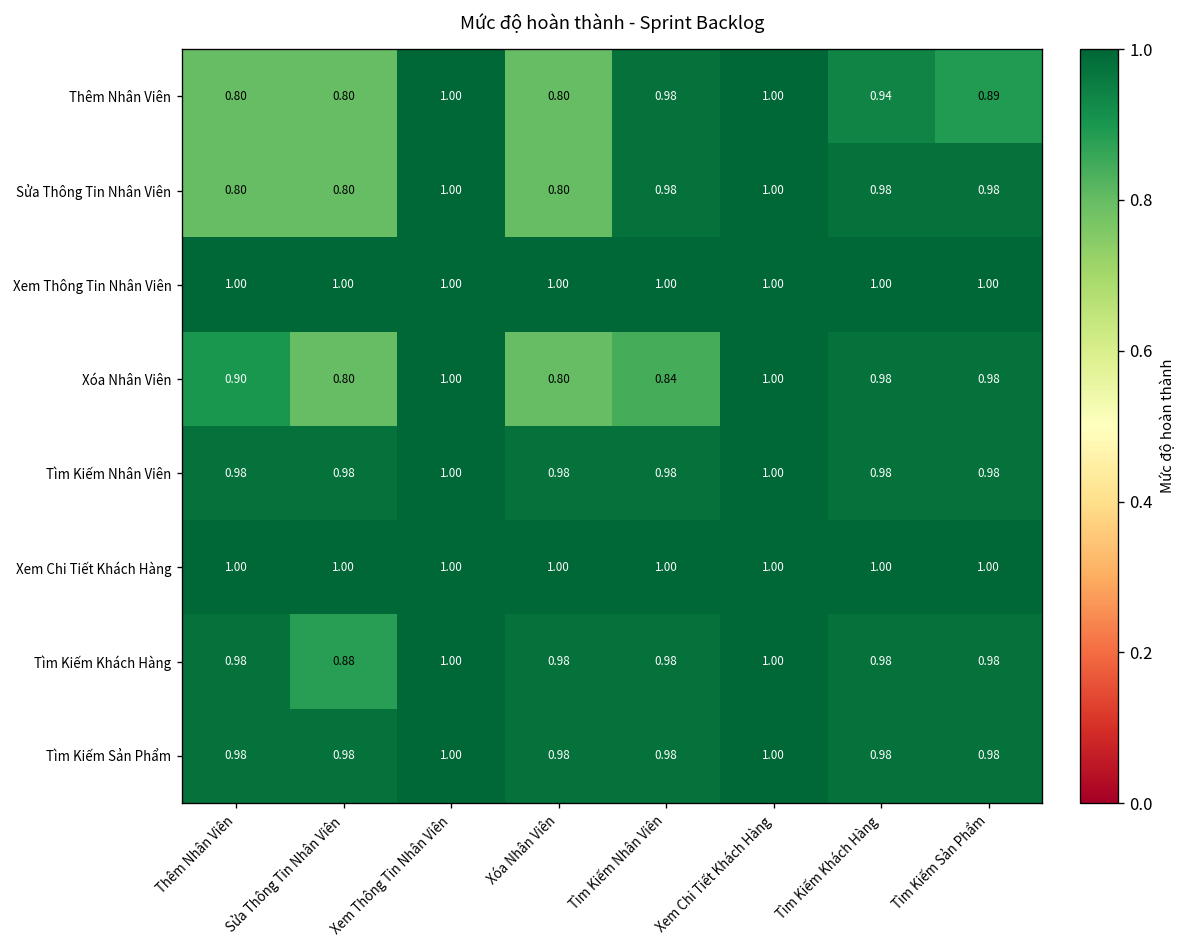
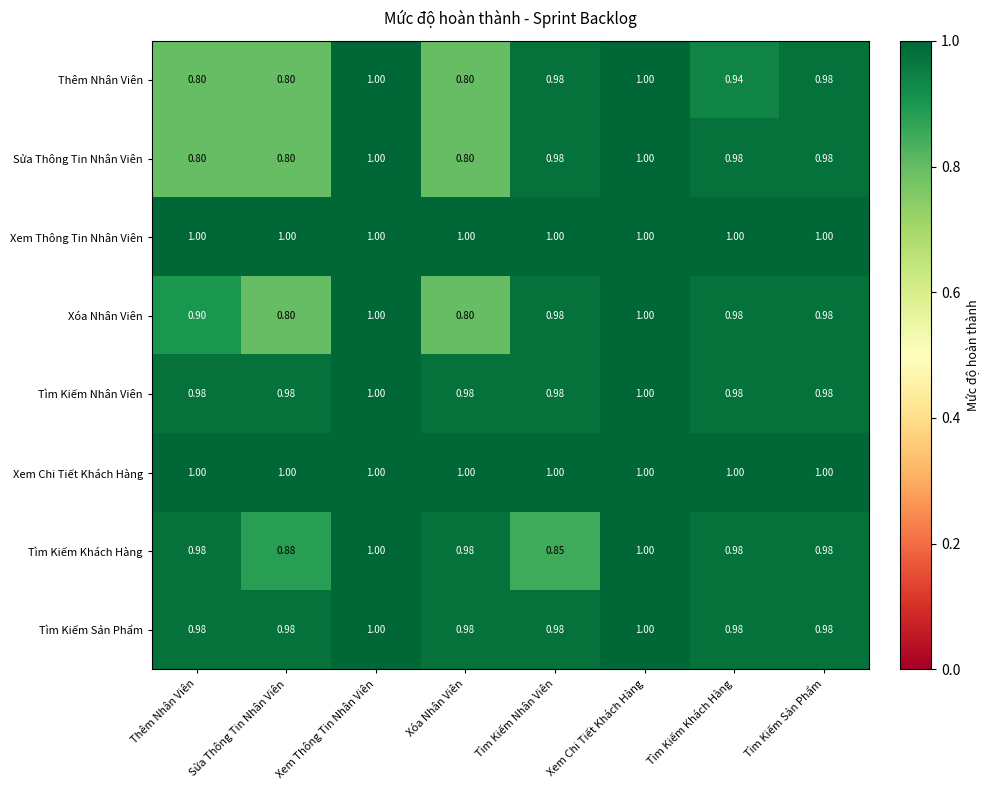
  {
    "Thêm Nhân Viên": {
      "Thêm Nhân Viên": 0.80,
      "Sửa Thông Tin Nhân Viên": 0.80,
      "Xem Thông Tin Nhân Viên": 1.00,
      "Xóa Nhân Viên": 0.80,
      "Tìm Kiếm Nhân Viên": 0.98,
      "Xem Chi Tiết Khách Hàng": 1.00,
      "Tìm Kiếm Khách Hàng": 0.94,
-     "Tìm Kiếm Sản Phẩm": 0.89
+     "Tìm Kiếm Sản Phẩm": 0.98
    },
    "Sửa Thông Tin Nhân Viên": {
      "Thêm Nhân Viên": 0.80,
      "Sửa Thông Tin Nhân Viên": 0.80,
      "Xem Thông Tin Nhân Viên": 1.00,
      "Xóa Nhân Viên": 0.80,
      "Tìm Kiếm Nhân Viên": 0.98,
      "Xem Chi Tiết Khách Hàng": 1.00,
      "Tìm Kiếm Khách Hàng": 0.98,
      "Tìm Kiếm Sản Phẩm": 0.98
    },
    "Xem Thông Tin Nhân Viên": {
      "Thêm Nhân Viên": 1.00,
      "Sửa Thông Tin Nhân Viên": 1.00,
      "Xem Thông Tin Nhân Viên": 1.00,
      "Xóa Nhân Viên": 1.00,
      "Tìm Kiếm Nhân Viên": 1.00,
      "Xem Chi Tiết Khách Hàng": 1.00,
      "Tìm Kiếm Khách Hàng": 1.00,
      "Tìm Kiếm Sản Phẩm": 1.00
    },
    "Xóa Nhân Viên": {
      "Thêm Nhân Viên": 0.90,
      "Sửa Thông Tin Nhân Viên": 0.80,
      "Xem Thông Tin Nhân Viên": 1.00,
      "Xóa Nhân Viên": 0.80,
-     "Tìm Kiếm Nhân Viên": 0.84,
+     "Tìm Kiếm Nhân Viên": 0.98,
      "Xem Chi Tiết Khách Hàng": 1.00,
      "Tìm Kiếm Khách Hàng": 0.98,
      "Tìm Kiếm Sản Phẩm": 0.98
    },
    "Tìm Kiếm Nhân Viên": {
      "Thêm Nhân Viên": 0.98,
      "Sửa Thông Tin Nhân Viên": 0.98,
      "Xem Thông Tin Nhân Viên": 1.00,
      "Xóa Nhân Viên": 0.98,
      "Tìm Kiếm Nhân Viên": 0.98,
      "Xem Chi Tiết Khách Hàng": 1.00,
      "Tìm Kiếm Khách Hàng": 0.98,
      "Tìm Kiếm Sản Phẩm": 0.98
    },
    "Xem Chi Tiết Khách Hàng": {
      "Thêm Nhân Viên": 1.00,
      "Sửa Thông Tin Nhân Viên": 1.00,
      "Xem Thông Tin Nhân Viên": 1.00,
      "Xóa Nhân Viên": 1.00,
      "Tìm Kiếm Nhân Viên": 1.00,
      "Xem Chi Tiết Khách Hàng": 1.00,
      "Tìm Kiếm Khách Hàng": 1.00,
      "Tìm Kiếm Sản Phẩm": 1.00
    },
    "Tìm Kiếm Khách Hàng": {
      "Thêm Nhân Viên": 0.98,
      "Sửa Thông Tin Nhân Viên": 0.88,
      "Xem Thông Tin Nhân Viên": 1.00,
      "Xóa Nhân Viên": 0.98,
-     "Tìm Kiếm Nhân Viên": 0.98,
+     "Tìm Kiếm Nhân Viên": 0.85,
      "Xem Chi Tiết Khách Hàng": 1.00,
      "Tìm Kiếm Khách Hàng": 0.98,
      "Tìm Kiếm Sản Phẩm": 0.98
    },
    "Tìm Kiếm Sản Phẩm": {
      "Thêm Nhân Viên": 0.98,
      "Sửa Thông Tin Nhân Viên": 0.98,
      "Xem Thông Tin Nhân Viên": 1.00,
      "Xóa Nhân Viên": 0.98,
      "Tìm Kiếm Nhân Viên": 0.98,
      "Xem Chi Tiết Khách Hàng": 1.00,
      "Tìm Kiếm Khách Hàng": 0.98,
      "Tìm Kiếm Sản Phẩm": 0.98
    }
  }
